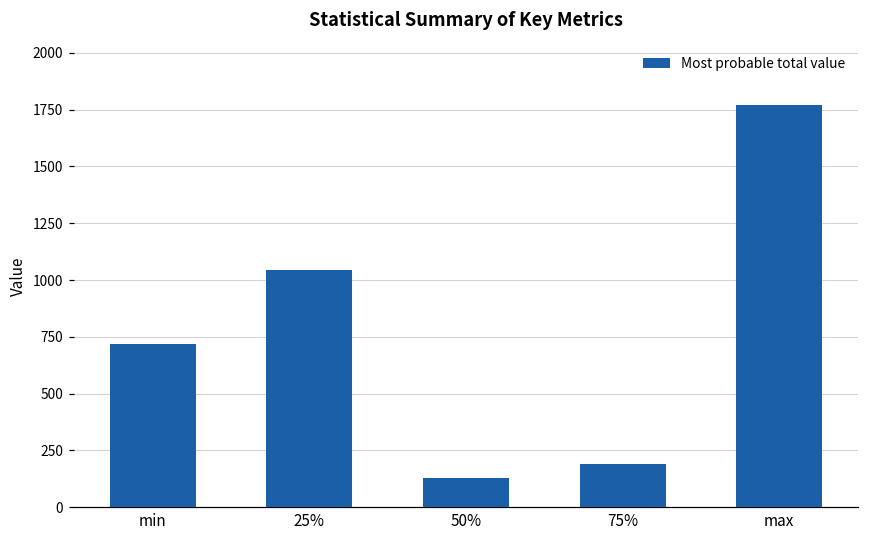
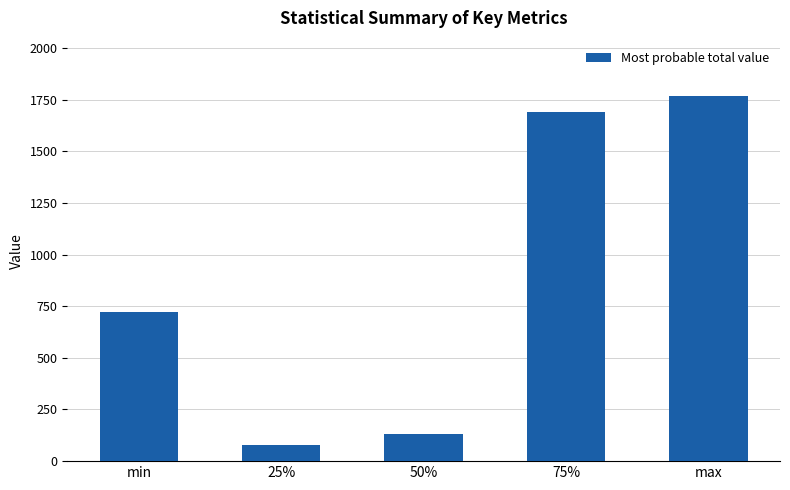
  {
    "min": 720,
-   "25%": 1040,
+   "25%": 80,
    "50%": 130,
-   "75%": 190,
+   "75%": 1690,
    "max": 1770
  }
